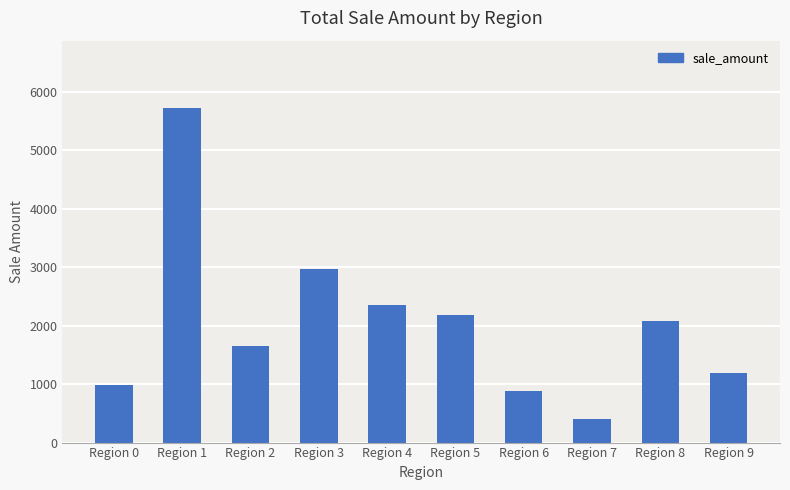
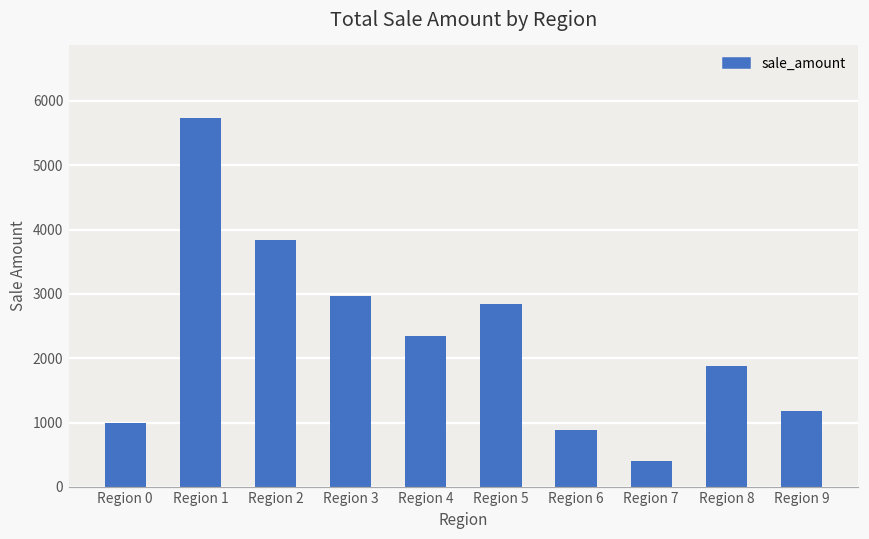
  {
    "Region 0": 1000,
    "Region 1": 5700,
-   "Region 2": 1600,
+   "Region 2": 3800,
    "Region 3": 3000,
    "Region 4": 2400,
-   "Region 5": 2200,
+   "Region 5": 2900,
    "Region 6": 900,
    "Region 7": 400,
-   "Region 8": 2100,
+   "Region 8": 1900,
    "Region 9": 1200
  }
